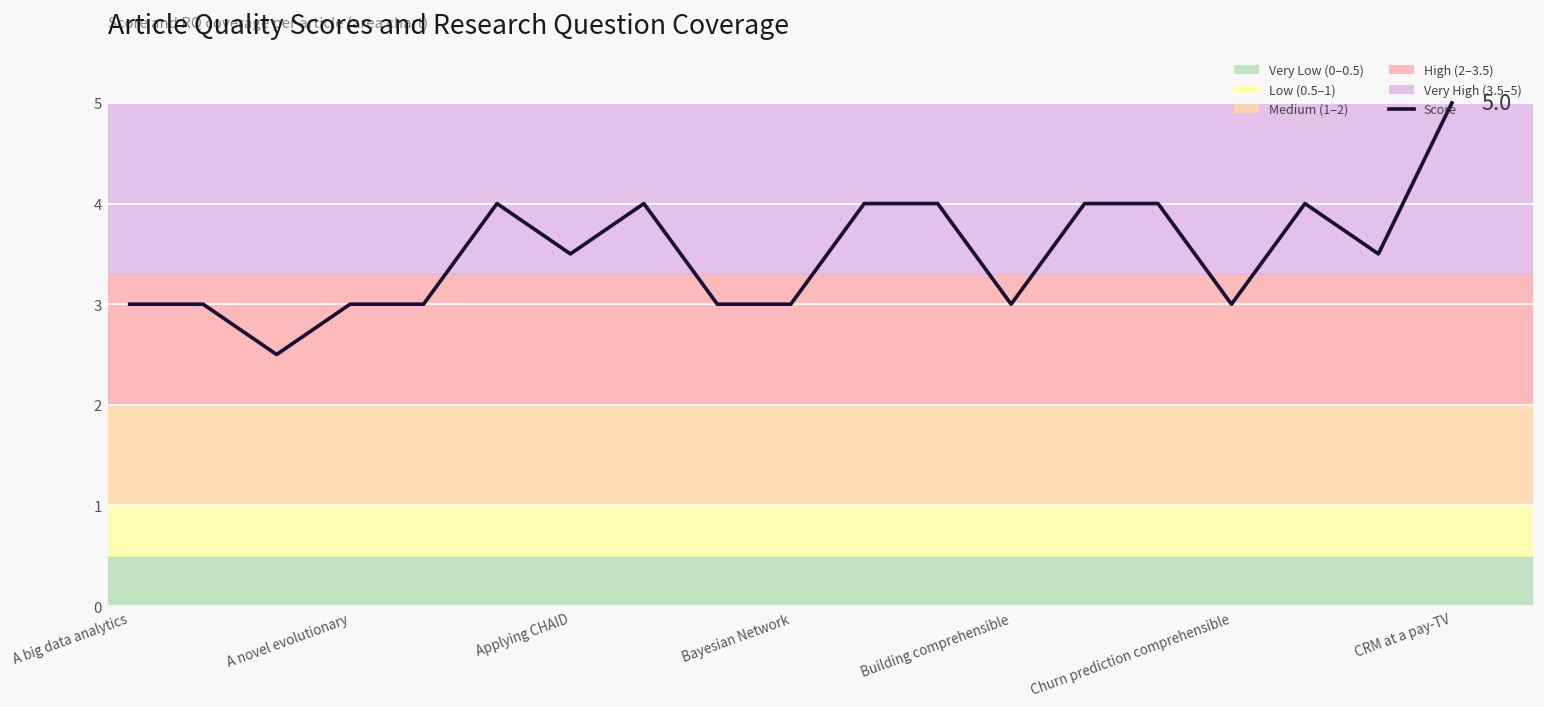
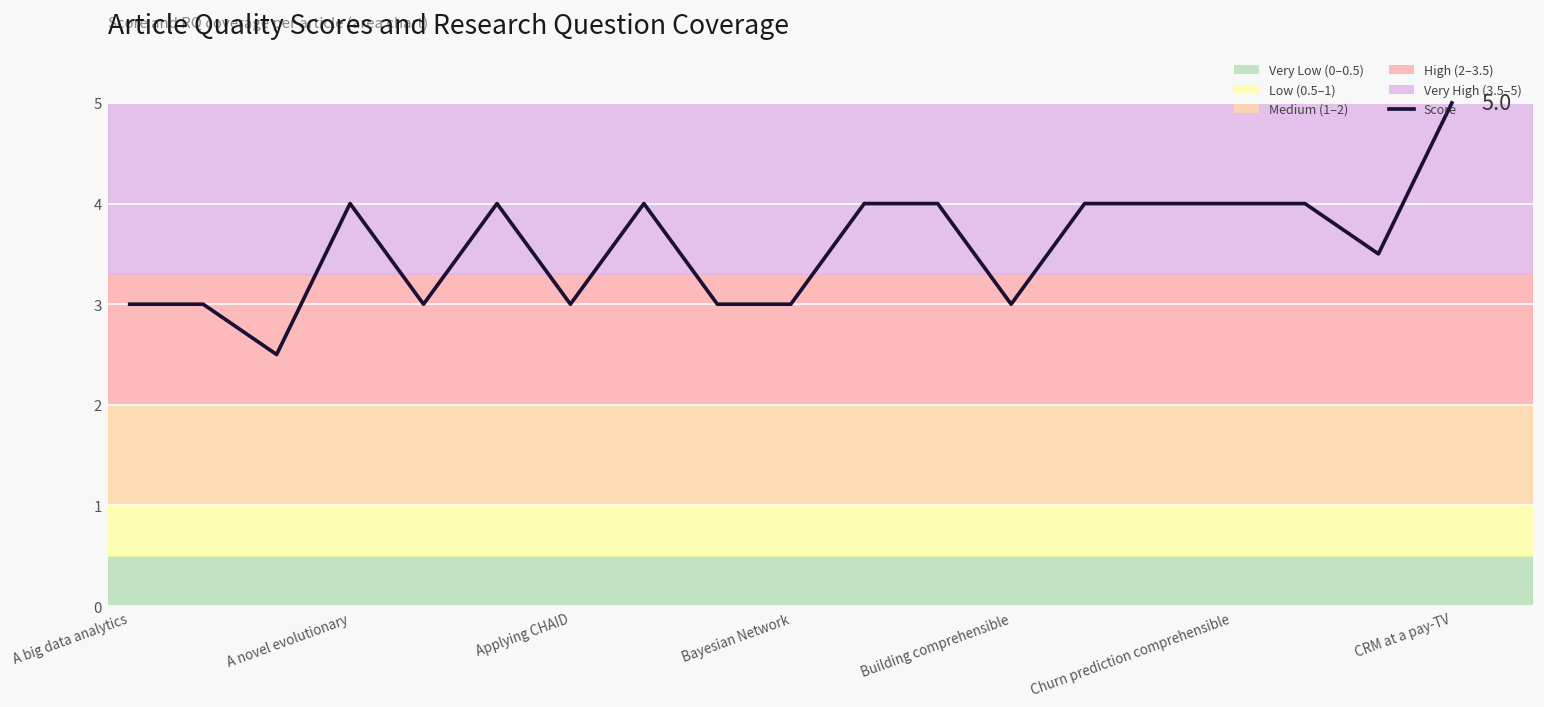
  {
    "Score": {
      "A big data analytics": 3.0,
-     "A novel evolutionary": 3,
-     "Applying CHAID": 3.5,
+     "A novel evolutionary": 4,
+     "Applying CHAID": 3.0,
      "Bayesian Network": 3.0,
      "Building comprehensible": 3.0,
-     "Churn prediction comprehensible": 3
+     "Churn prediction comprehensible": 4
    }
  }
